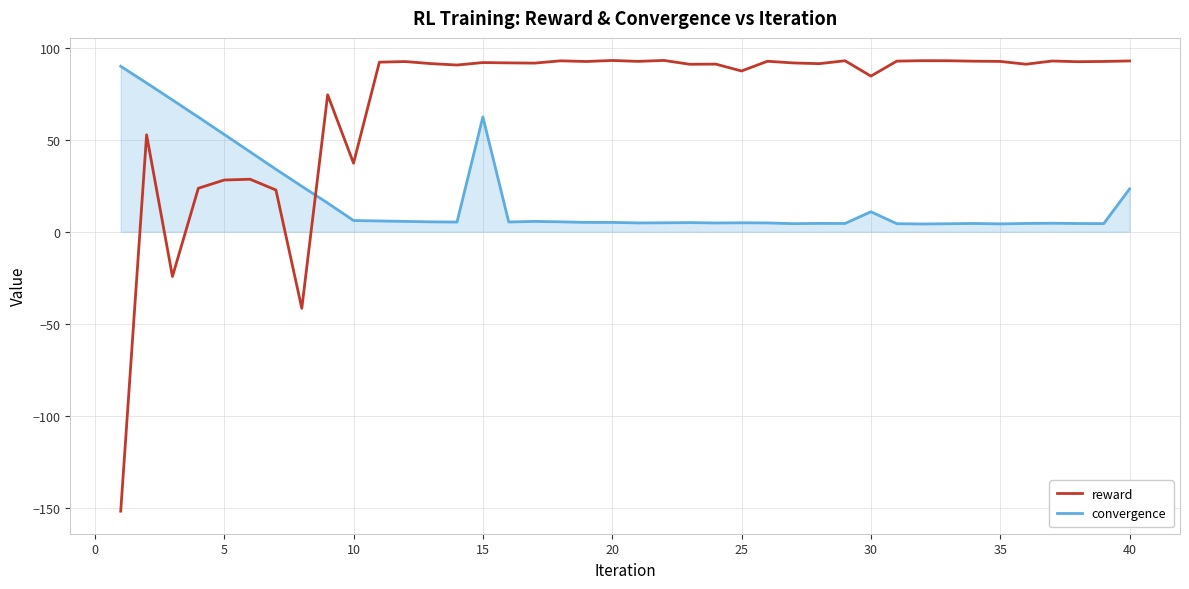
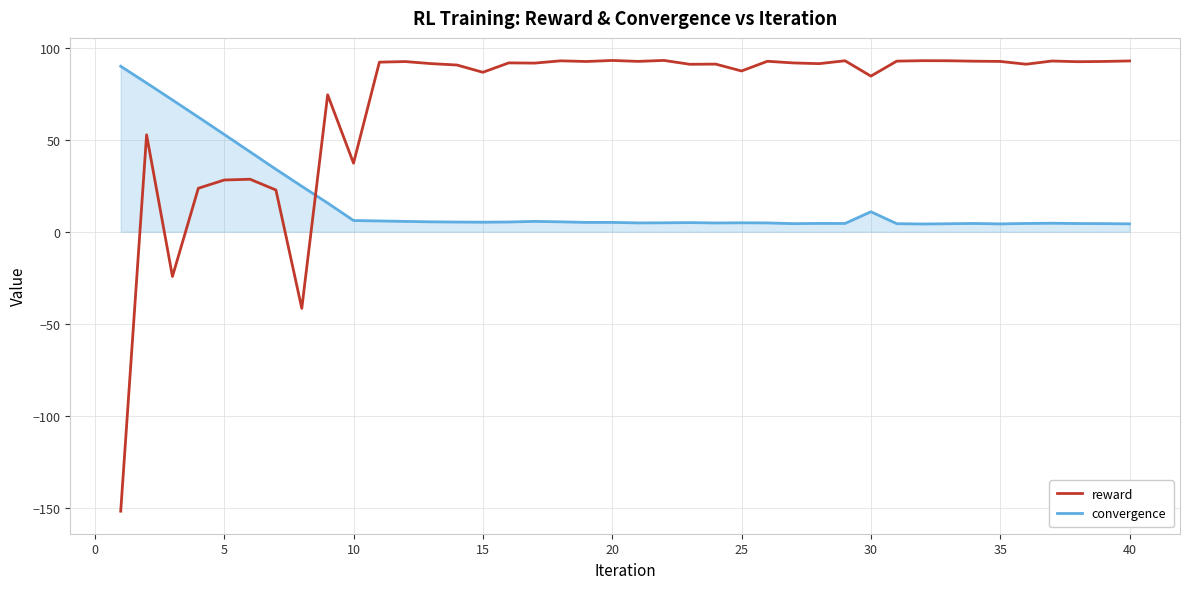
  {
    "reward": {
      "5": 28,
      "10": 37,
-     "15": 92,
+     "15": 87,
      "20": 93,
      "25": 87,
      "30": 85,
      "35": 93,
      "40": 93
    },
    "convergence": {
      "5": 53,
      "10": 6,
-     "15": 62,
+     "15": 5,
      "20": 5,
      "25": 5,
      "30": 11,
      "35": 4,
-     "40": 23
+     "40": 4
    }
  }
